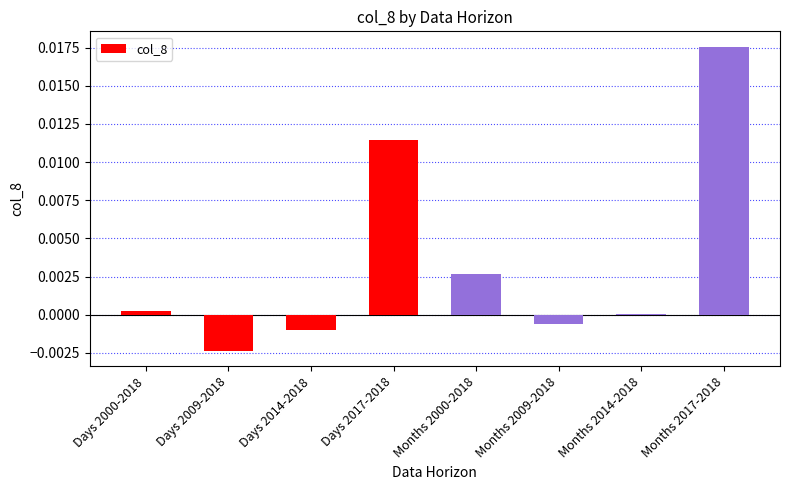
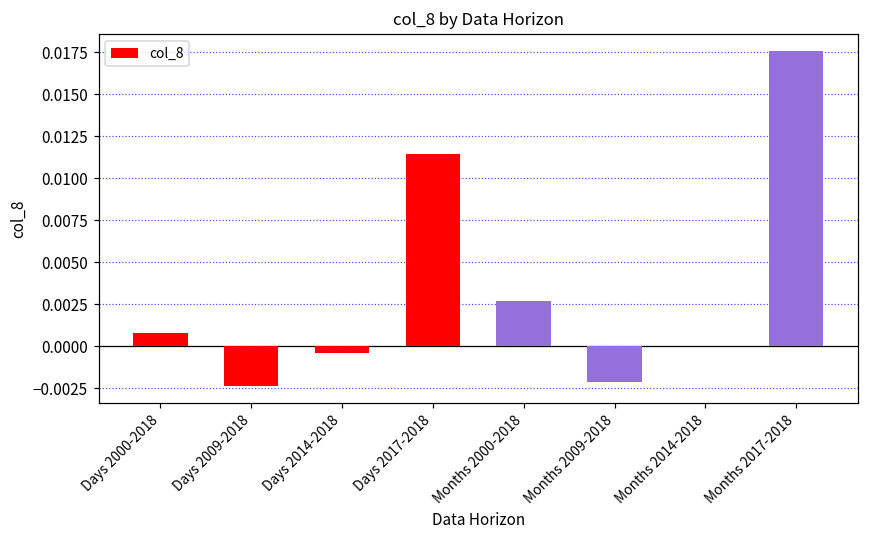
  {
-   "Days 2000-2018": 0.0003,
+   "Days 2000-2018": 0.0008,
    "Days 2009-2018": -0.0024,
-   "Days 2014-2018": -0.0010,
+   "Days 2014-2018": -0.0004,
    "Days 2017-2018": 0.0115,
    "Months 2000-2018": 0.0027,
-   "Months 2009-2018": -0.0006,
+   "Months 2009-2018": -0.0021,
    "Months 2017-2018": 0.0176
  }
